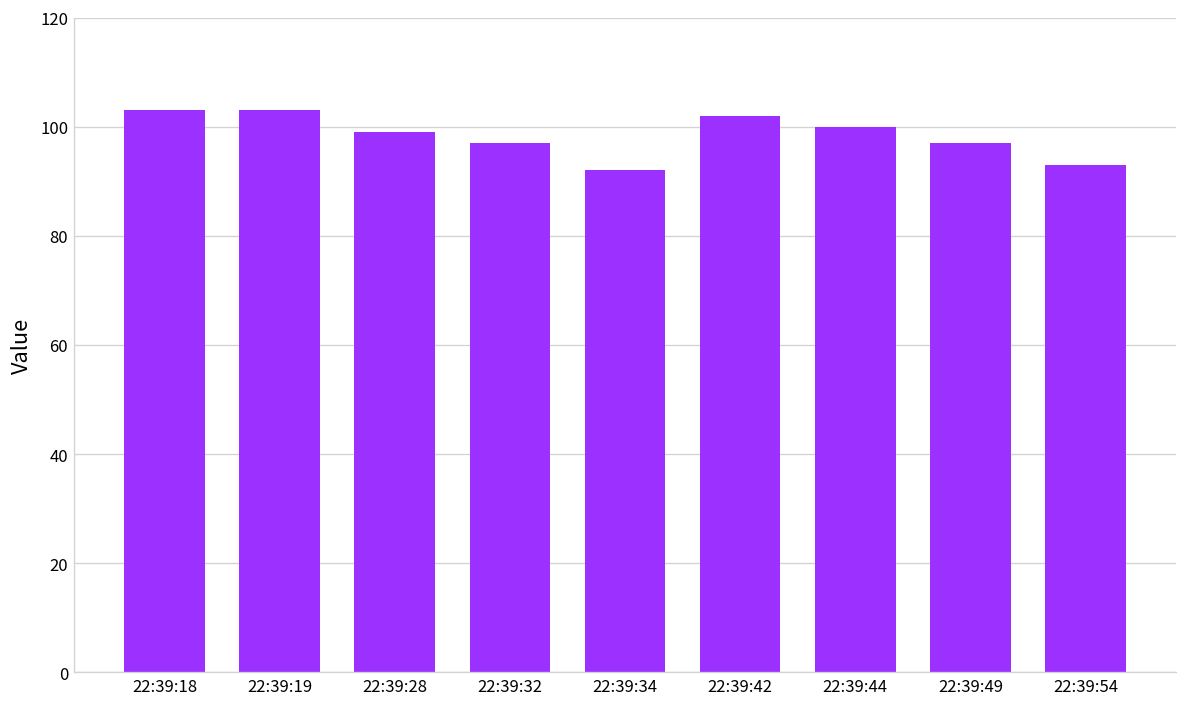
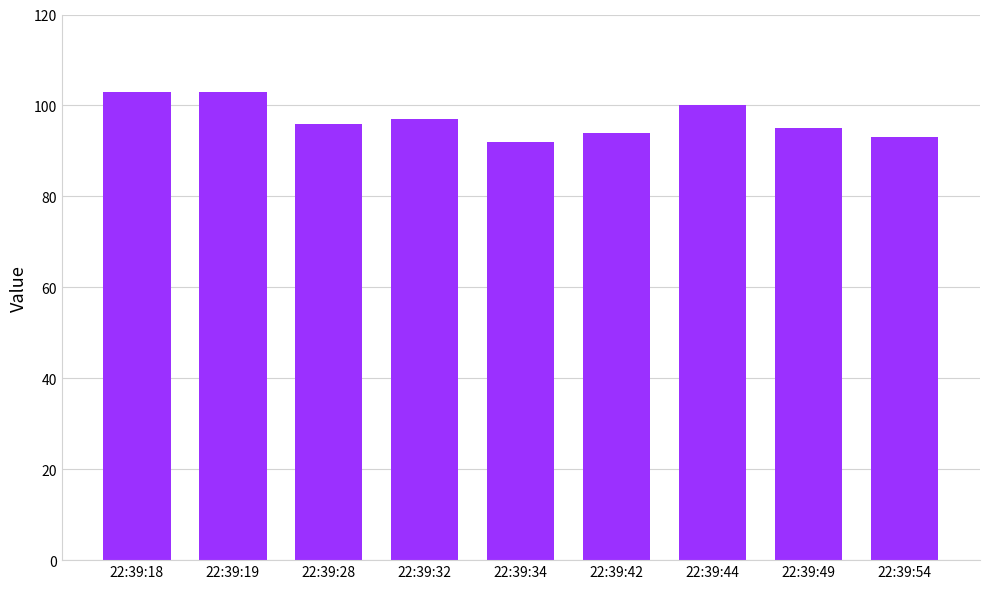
  {
    "22:39:18": 103,
    "22:39:19": 103,
-   "22:39:28": 99,
+   "22:39:28": 96,
    "22:39:32": 97,
    "22:39:34": 92,
-   "22:39:42": 102,
+   "22:39:42": 94,
    "22:39:44": 100,
-   "22:39:49": 97,
+   "22:39:49": 95,
    "22:39:54": 93
  }
